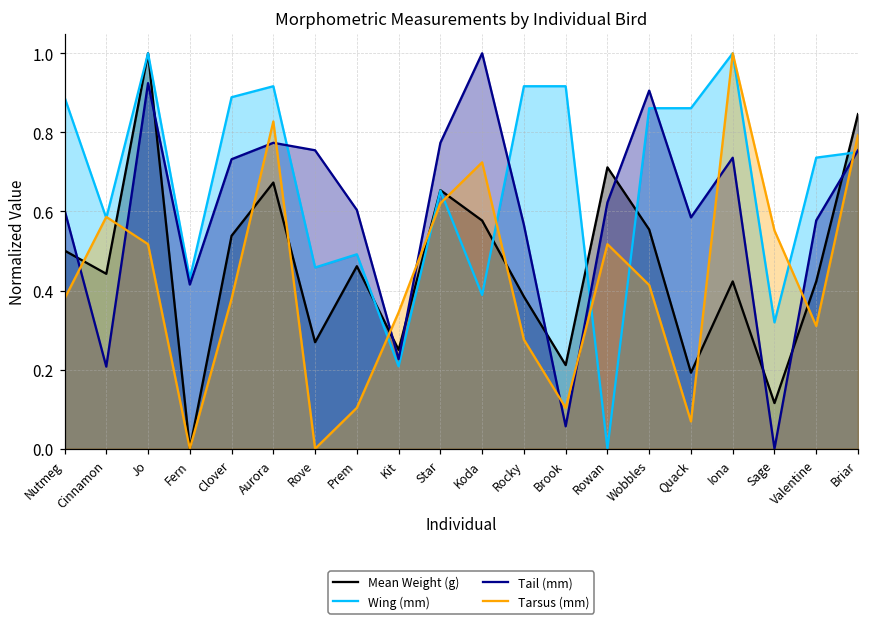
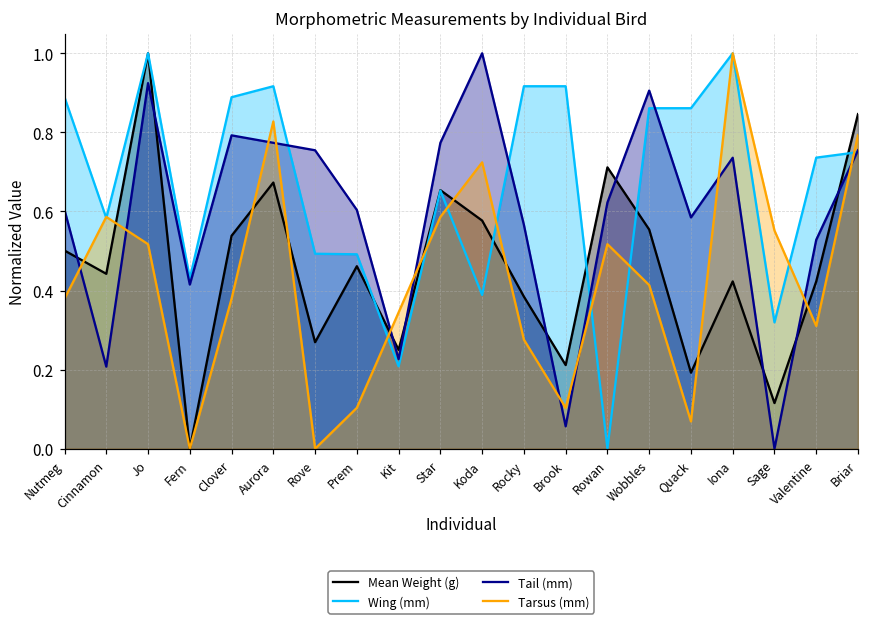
  {
    "Mean Weight (g)": {
      "Nutmeg": 0.50,
      "Cinnamon": 0.44,
      "Clover": 0.54,
      "Aurora": 0.67,
      "Rove": 0.27,
      "Prem": 0.46,
      "Kit": 0.25,
      "Koda": 0.58,
      "Rocky": 0.38,
      "Brook": 0.21,
      "Rowan": 0.71,
      "Wobbles": 0.55,
      "Quack": 0.19,
      "Iona": 0.42,
      "Sage": 0.12,
      "Valentine": 0.42,
      "Briar": 0.85
    },
    "Wing (mm)": {
      "Nutmeg": 0.89,
      "Fern": 0.43,
      "Clover": 0.89,
      "Aurora": 0.92,
-     "Rove": 0.46,
+     "Rove": 0.49,
      "Prem": 0.49,
      "Kit": 0.21,
      "Koda": 0.39,
      "Rocky": 0.92,
      "Brook": 0.92,
      "Rowan": 0.00,
      "Wobbles": 0.86,
      "Quack": 0.86,
      "Sage": 0.32,
      "Valentine": 0.74
    },
    "Tail (mm)": {
      "Nutmeg": 0.60,
      "Cinnamon": 0.21,
      "Jo": 0.92,
      "Fern": 0.42,
-     "Clover": 0.73,
+     "Clover": 0.79,
      "Aurora": 0.77,
      "Rove": 0.75,
      "Prem": 0.60,
      "Kit": 0.23,
      "Star": 0.77,
      "Koda": 1.00,
      "Rocky": 0.57,
      "Brook": 0.06,
      "Rowan": 0.62,
      "Wobbles": 0.91,
      "Quack": 0.58,
      "Iona": 0.74,
      "Sage": 0.00,
-     "Valentine": 0.58
+     "Valentine": 0.53
    },
    "Tarsus (mm)": {
      "Nutmeg": 0.38,
      "Jo": 0.52,
      "Clover": 0.38,
      "Aurora": 0.83,
      "Rove": 0.00,
      "Prem": 0.10,
      "Kit": 0.34,
-     "Star": 0.62,
+     "Star": 0.59,
      "Koda": 0.72,
      "Rocky": 0.28,
      "Brook": 0.10,
      "Rowan": 0.52,
      "Wobbles": 0.41,
      "Quack": 0.07,
      "Sage": 0.55,
      "Valentine": 0.31,
      "Briar": 0.79
    }
  }
